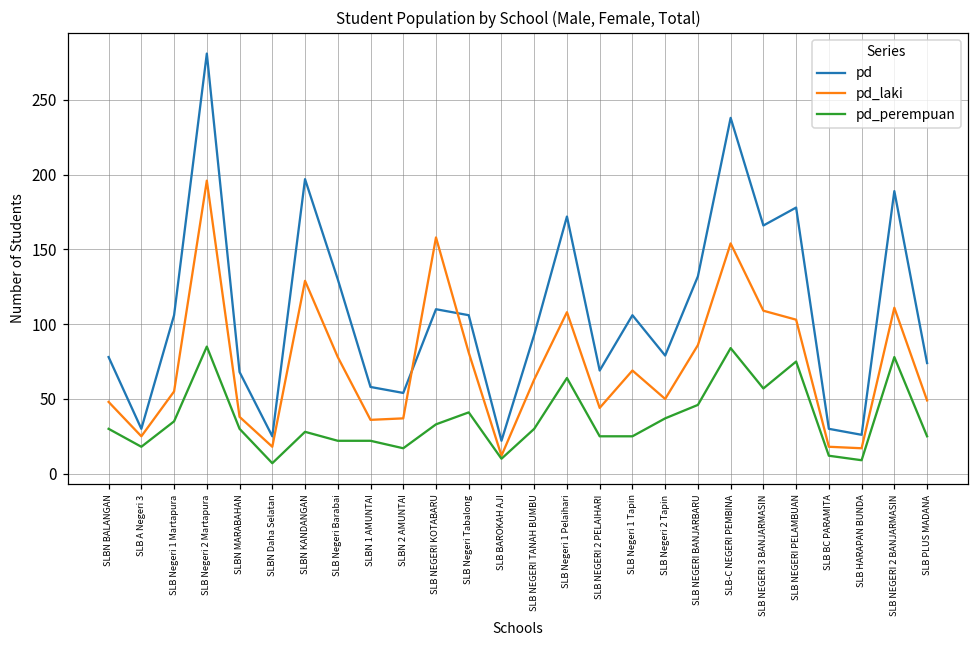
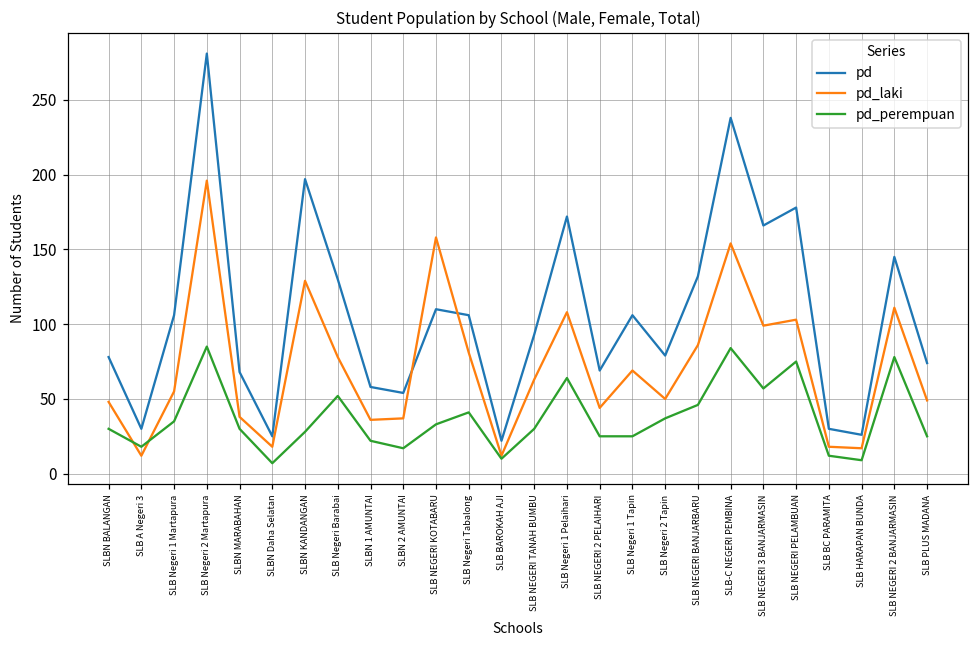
  {
    "pd": {
      "SLBN BALANGAN": 78,
      "SLB A Negeri 3": 30,
      "SLB Negeri 1 Martapura": 106,
      "SLB Negeri 2 Martapura": 281,
      "SLBN MARABAHAN": 68,
      "SLBN Daha Selatan": 25,
      "SLBN KANDANGAN": 197,
      "SLB Negeri Barabai": 130,
      "SLBN 1 AMUNTAI": 58,
      "SLBN 2 AMUNTAI": 54,
      "SLB NEGERI KOTABARU": 110,
      "SLB Negeri Tabalong": 106,
      "SLB BAROKAH AJI": 22,
      "SLB NEGERI TANAH BUMBU": 93,
      "SLB Negeri 1 Pelaihari": 172,
      "SLB NEGERI 2 PELAIHARI": 69,
      "SLB Negeri 1 Tapin": 106,
      "SLB Negeri 2 Tapin": 79,
      "SLB NEGERI BANJARBARU": 132,
      "SLB-C NEGERI PEMBINA": 238,
      "SLB NEGERI 3 BANJARMASIN": 166,
      "SLB NEGERI PELAMBUAN": 178,
      "SLB BC PARAMITA": 30,
      "SLB HARAPAN BUNDA": 26,
-     "SLB NEGERI 2 BANJARMASIN": 189,
+     "SLB NEGERI 2 BANJARMASIN": 145,
      "SLB PLUS MADANA": 74
    },
    "pd_laki": {
      "SLBN BALANGAN": 48,
-     "SLB A Negeri 3": 25,
+     "SLB A Negeri 3": 12,
      "SLB Negeri 1 Martapura": 55,
      "SLB Negeri 2 Martapura": 196,
      "SLBN MARABAHAN": 38,
      "SLBN Daha Selatan": 18,
      "SLBN KANDANGAN": 129,
      "SLB Negeri Barabai": 78,
      "SLBN 1 AMUNTAI": 36,
      "SLBN 2 AMUNTAI": 37,
      "SLB NEGERI KOTABARU": 158,
      "SLB Negeri Tabalong": 81,
      "SLB BAROKAH AJI": 12,
      "SLB NEGERI TANAH BUMBU": 63,
      "SLB Negeri 1 Pelaihari": 108,
      "SLB NEGERI 2 PELAIHARI": 44,
      "SLB Negeri 1 Tapin": 69,
      "SLB Negeri 2 Tapin": 50,
      "SLB NEGERI BANJARBARU": 86,
      "SLB-C NEGERI PEMBINA": 154,
-     "SLB NEGERI 3 BANJARMASIN": 109,
+     "SLB NEGERI 3 BANJARMASIN": 99,
      "SLB NEGERI PELAMBUAN": 103,
      "SLB BC PARAMITA": 18,
      "SLB HARAPAN BUNDA": 17,
      "SLB NEGERI 2 BANJARMASIN": 111,
      "SLB PLUS MADANA": 49
    },
    "pd_perempuan": {
      "SLBN BALANGAN": 30,
      "SLB A Negeri 3": 18,
      "SLB Negeri 1 Martapura": 35,
      "SLB Negeri 2 Martapura": 85,
      "SLBN MARABAHAN": 30,
      "SLBN Daha Selatan": 7,
      "SLBN KANDANGAN": 28,
-     "SLB Negeri Barabai": 22,
+     "SLB Negeri Barabai": 52,
      "SLBN 1 AMUNTAI": 22,
      "SLBN 2 AMUNTAI": 17,
      "SLB NEGERI KOTABARU": 33,
      "SLB Negeri Tabalong": 41,
      "SLB BAROKAH AJI": 10,
      "SLB NEGERI TANAH BUMBU": 30,
      "SLB Negeri 1 Pelaihari": 64,
      "SLB NEGERI 2 PELAIHARI": 25,
      "SLB Negeri 1 Tapin": 25,
      "SLB Negeri 2 Tapin": 37,
      "SLB NEGERI BANJARBARU": 46,
      "SLB-C NEGERI PEMBINA": 84,
      "SLB NEGERI 3 BANJARMASIN": 57,
      "SLB NEGERI PELAMBUAN": 75,
      "SLB BC PARAMITA": 12,
      "SLB HARAPAN BUNDA": 9,
      "SLB NEGERI 2 BANJARMASIN": 78,
      "SLB PLUS MADANA": 25
    }
  }
